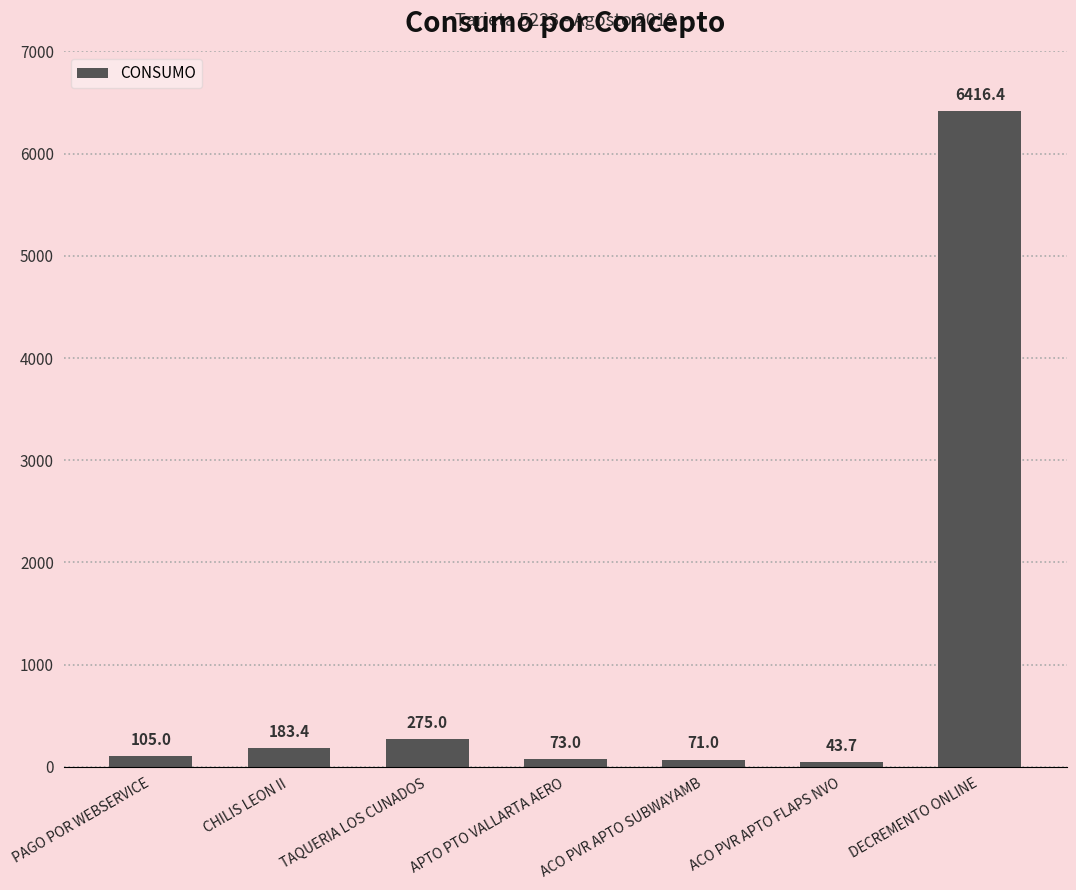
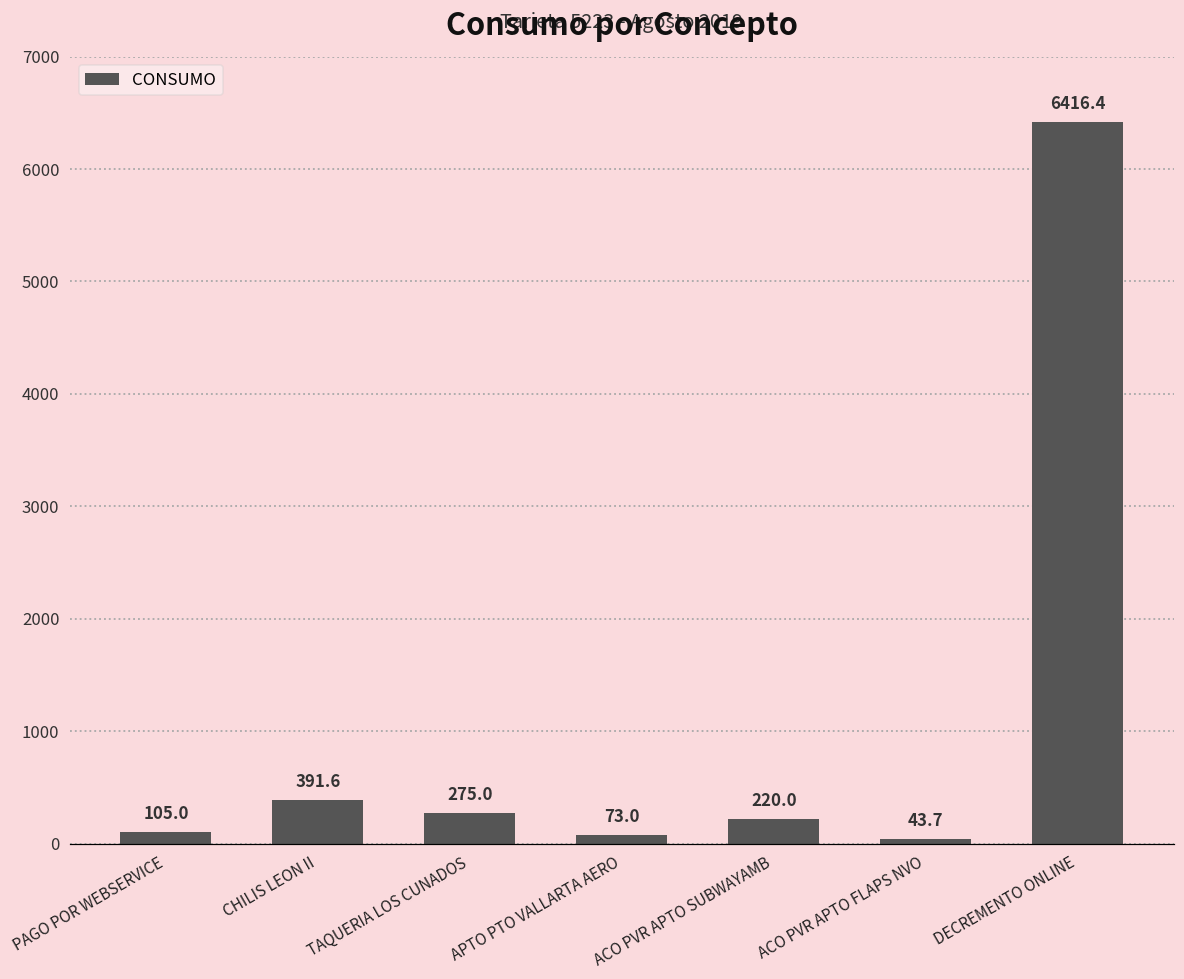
  {
    "PAGO POR WEBSERVICE": 105.0,
-   "CHILIS LEON II": 183.4,
+   "CHILIS LEON II": 391.6,
    "TAQUERIA LOS CUNADOS": 275.0,
    "APTO PTO VALLARTA AERO": 73.0,
-   "ACO PVR APTO SUBWAYAMB": 71.0,
+   "ACO PVR APTO SUBWAYAMB": 220.0,
    "ACO PVR APTO FLAPS NVO": 43.7,
    "DECREMENTO ONLINE": 6416.4
  }
